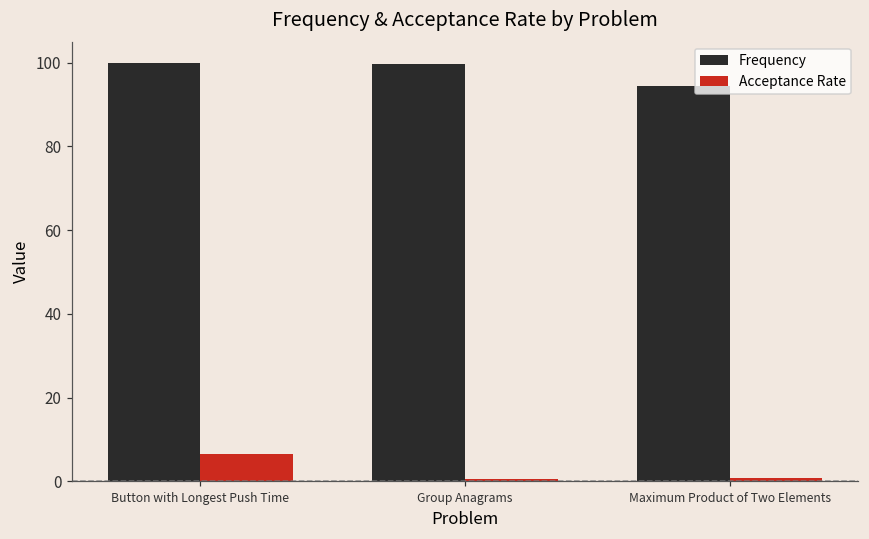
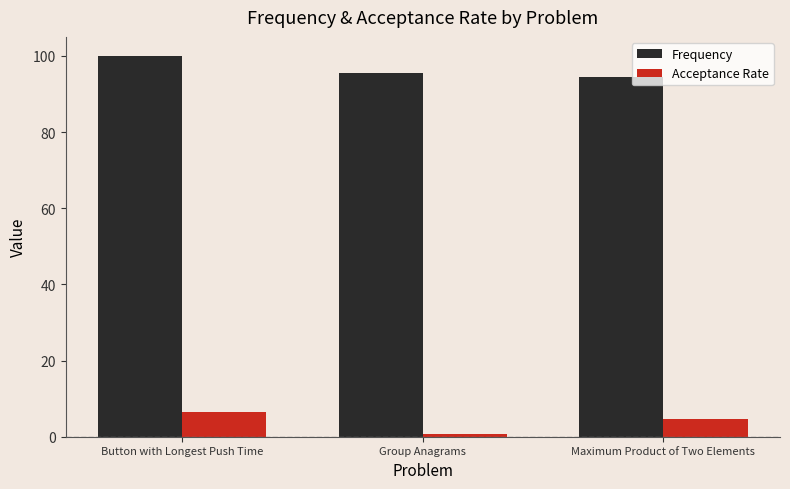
  {
    "Frequency": {
      "Button with Longest Push Time": 100,
-     "Group Anagrams": 100,
+     "Group Anagrams": 96,
      "Maximum Product of Two Elements": 94
    },
    "Acceptance Rate": {
      "Button with Longest Push Time": 7,
      "Group Anagrams": 1,
-     "Maximum Product of Two Elements": 1
+     "Maximum Product of Two Elements": 5
    }
  }
